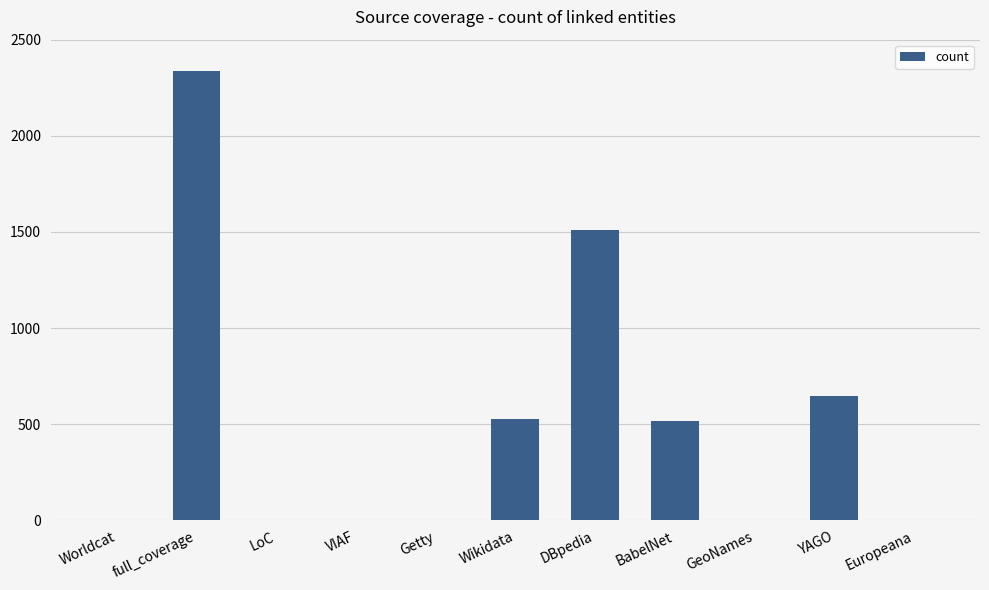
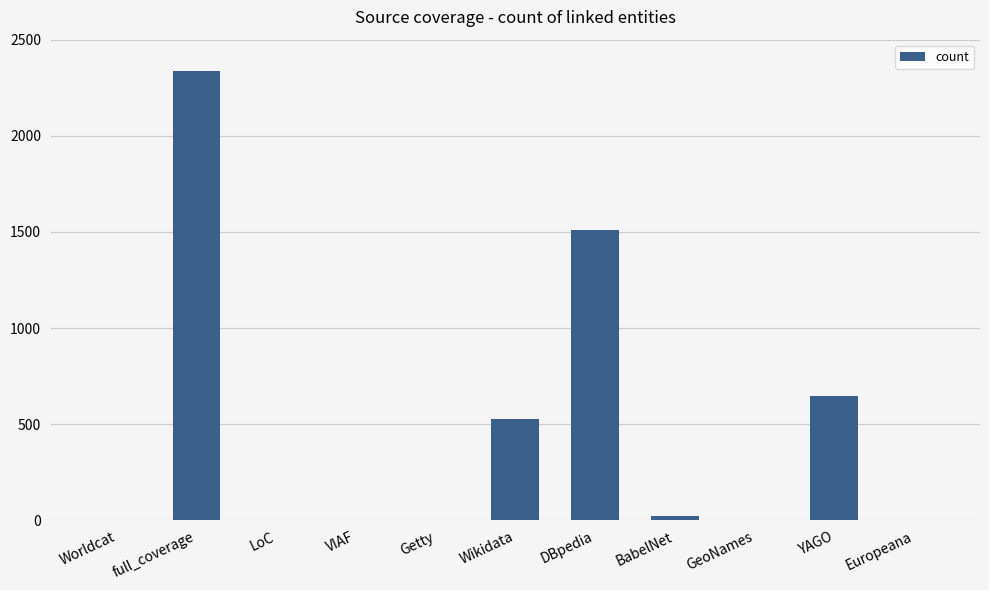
  {
    "Worldcat": 0,
    "full_coverage": 2340,
    "LoC": 0,
    "VIAF": 0,
    "Getty": 0,
    "Wikidata": 530,
    "DBpedia": 1510,
-   "BabelNet": 520,
+   "BabelNet": 20,
    "GeoNames": 0,
    "YAGO": 650,
    "Europeana": 0
  }
